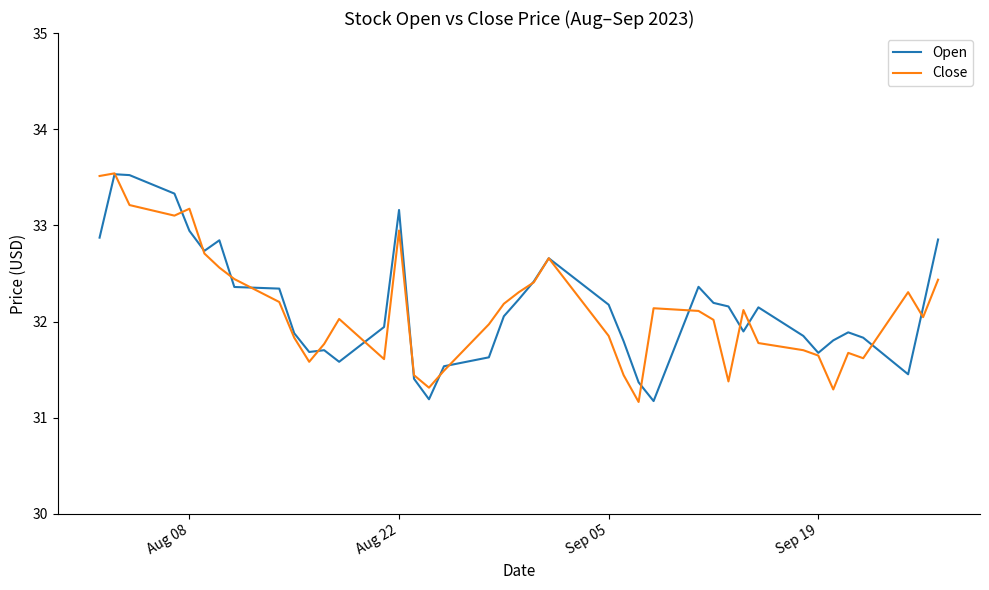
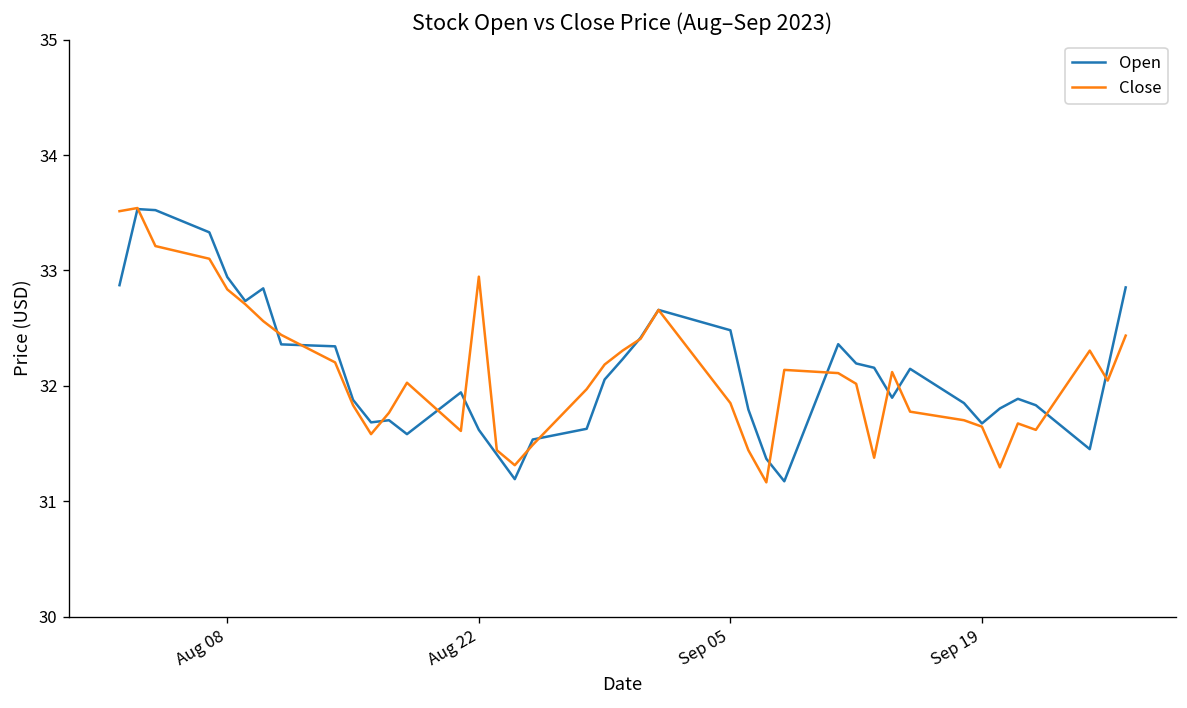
  {
    "Open": {
      "Aug 08": 32.9,
-     "Aug 22": 33.2,
-     "Sep 05": 32.2,
+     "Aug 22": 31.6,
+     "Sep 05": 32.5,
      "Sep 19": 31.7
    },
    "Close": {
-     "Aug 08": 33.2,
+     "Aug 08": 32.8,
      "Aug 22": 32.9,
      "Sep 05": 31.9,
      "Sep 19": 31.6
    }
  }
